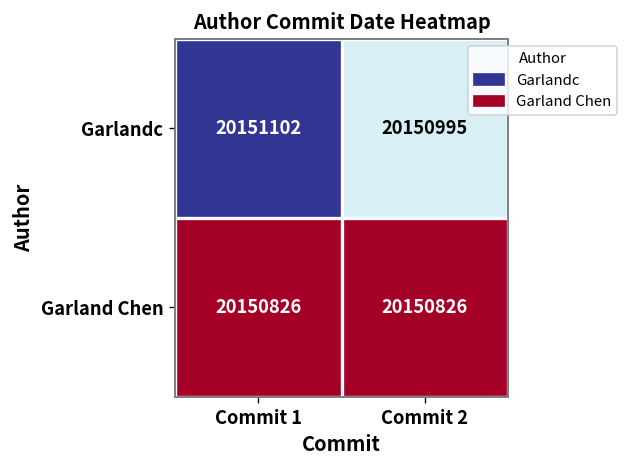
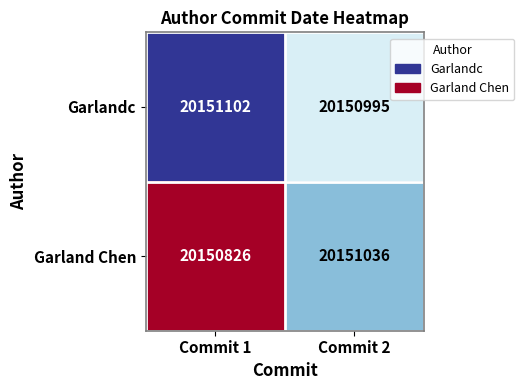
  {
    "Garlandc": {
      "Commit 1": 20151102,
      "Commit 2": 20150995
    },
    "Garland Chen": {
      "Commit 1": 20150826,
-     "Commit 2": 20150826
+     "Commit 2": 20151036
    }
  }
